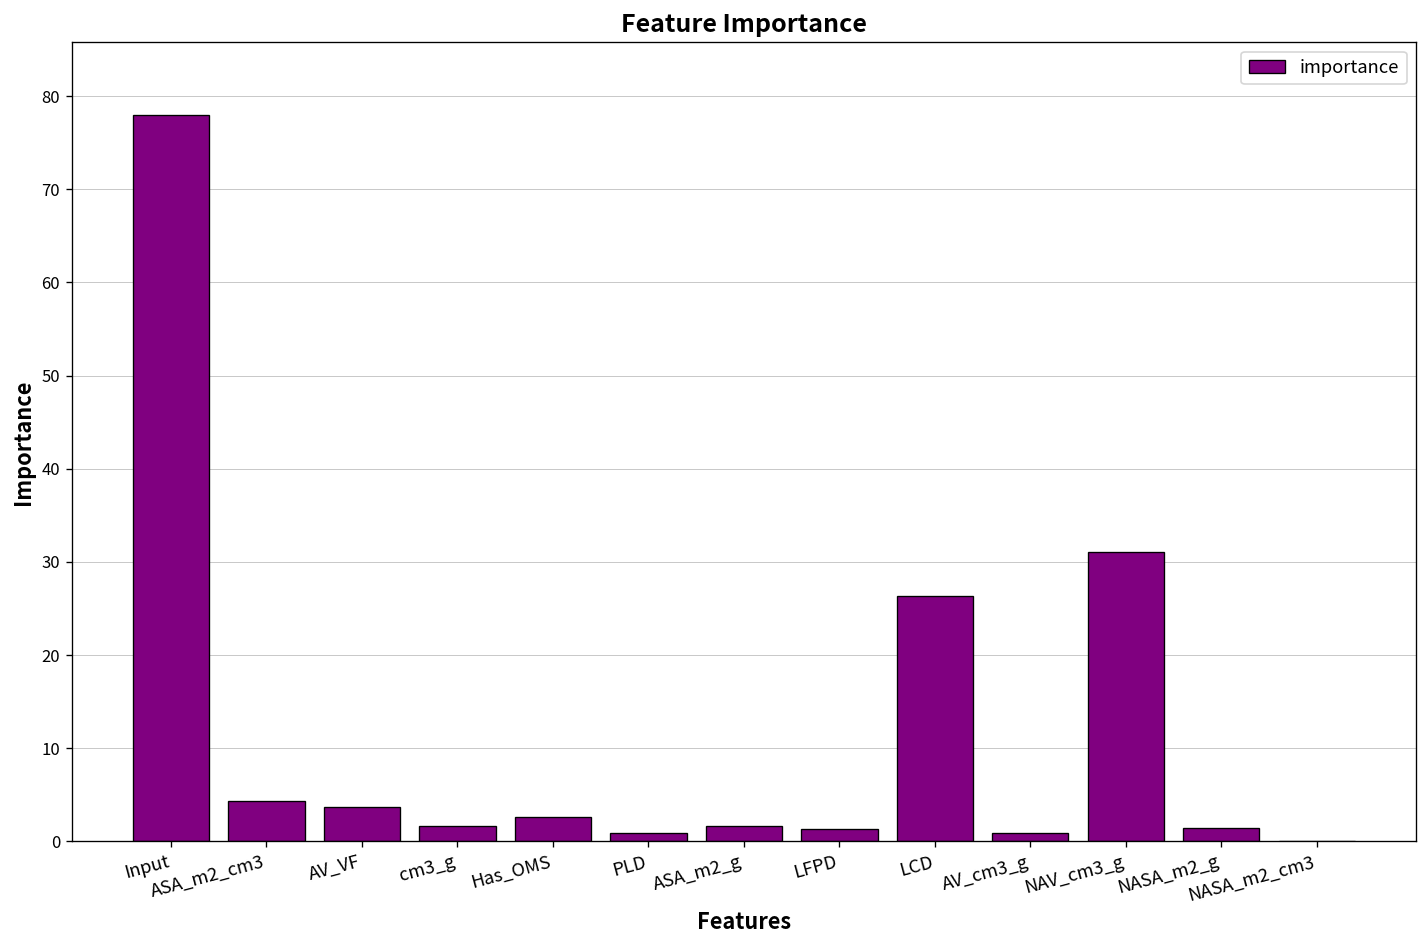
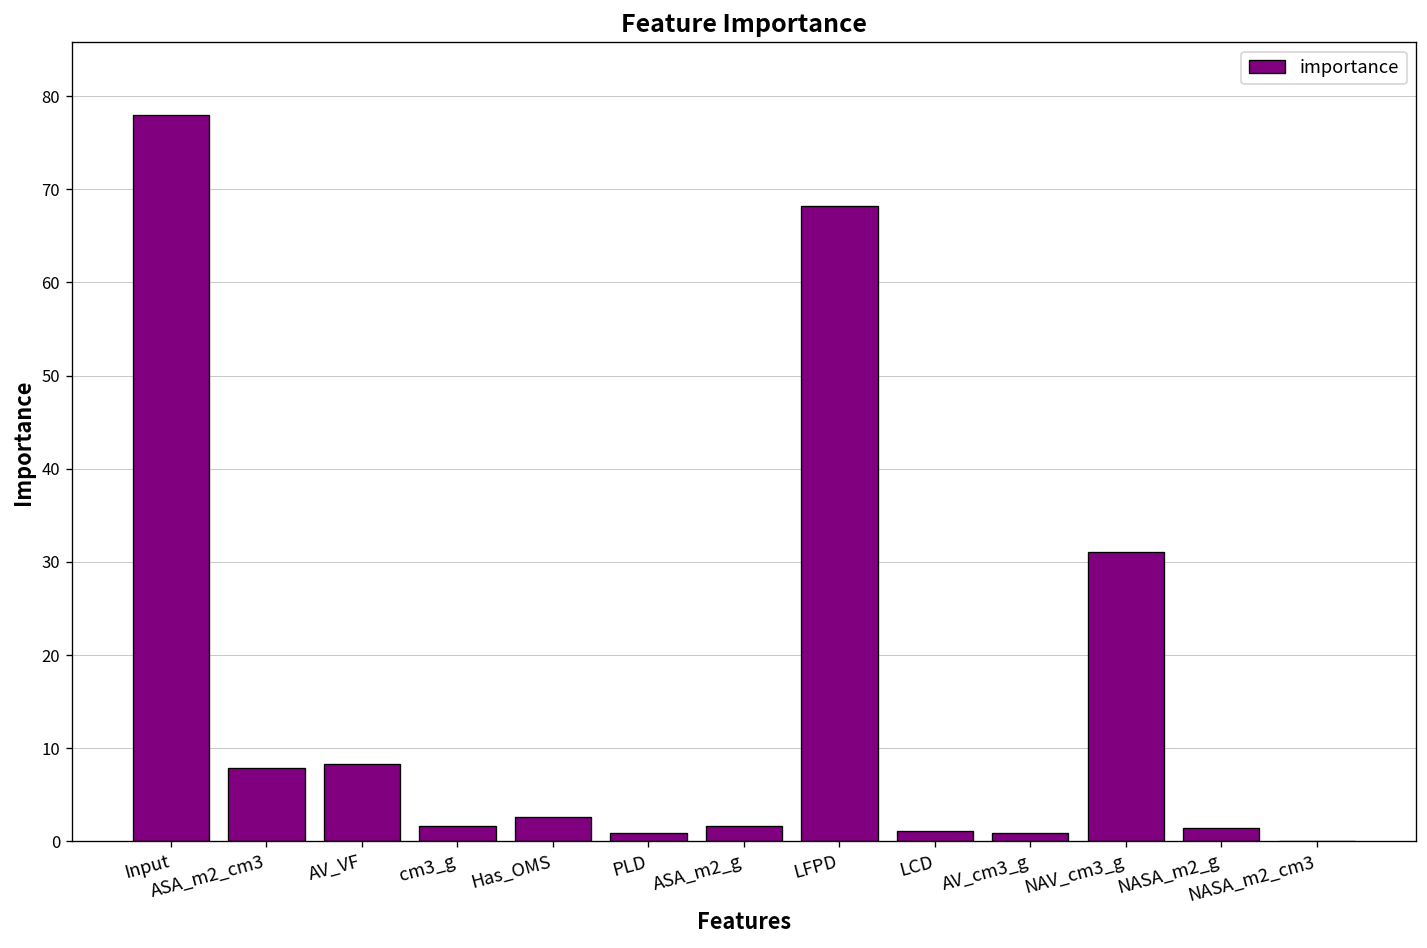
  {
    "Input": 78,
-   "ASA_m2_cm3": 4,
-   "AV_VF": 4,
+   "ASA_m2_cm3": 8,
+   "AV_VF": 8,
    "cm3_g": 2,
    "Has_OMS": 3,
    "PLD": 1,
    "ASA_m2_g": 2,
-   "LFPD": 1,
-   "LCD": 26,
+   "LFPD": 68,
+   "LCD": 1,
    "AV_cm3_g": 1,
    "NAV_cm3_g": 31,
    "NASA_m2_g": 1
  }
